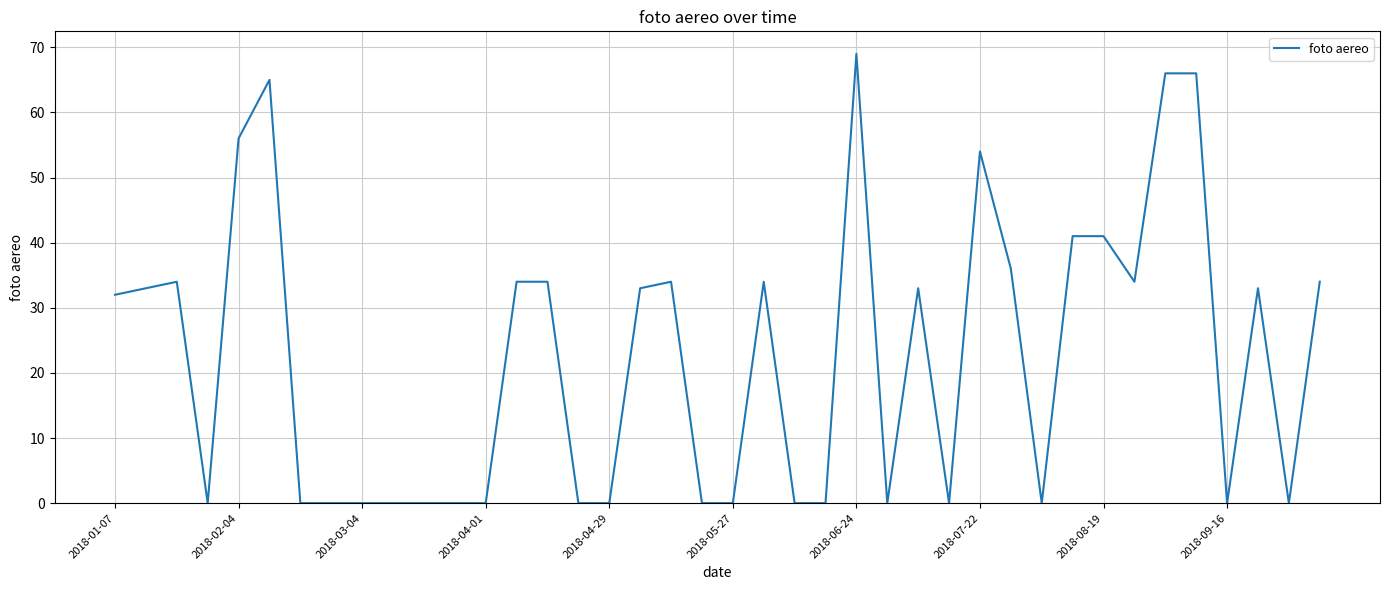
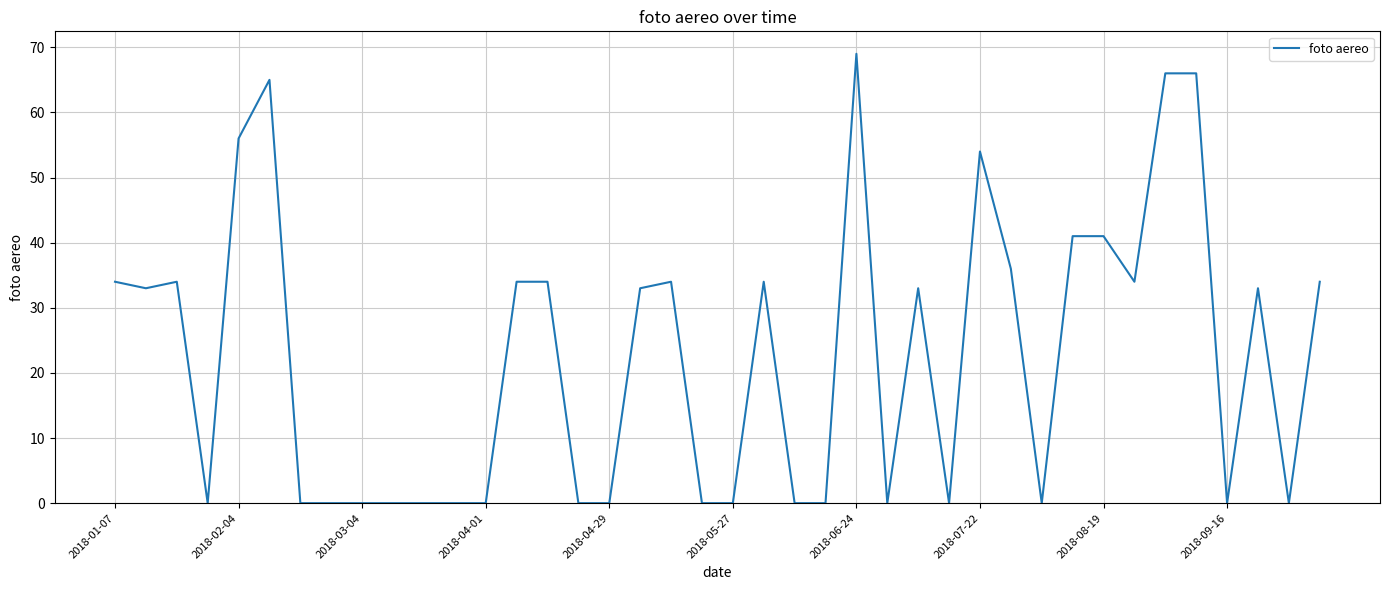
  {
-   "2018-01-07": 32,
+   "2018-01-07": 34,
    "2018-02-04": 56,
    "2018-03-04": 0,
    "2018-04-01": 0,
    "2018-04-29": 0,
    "2018-05-27": 0,
    "2018-06-24": 69,
    "2018-07-22": 54,
    "2018-08-19": 41,
    "2018-09-16": 0
  }
